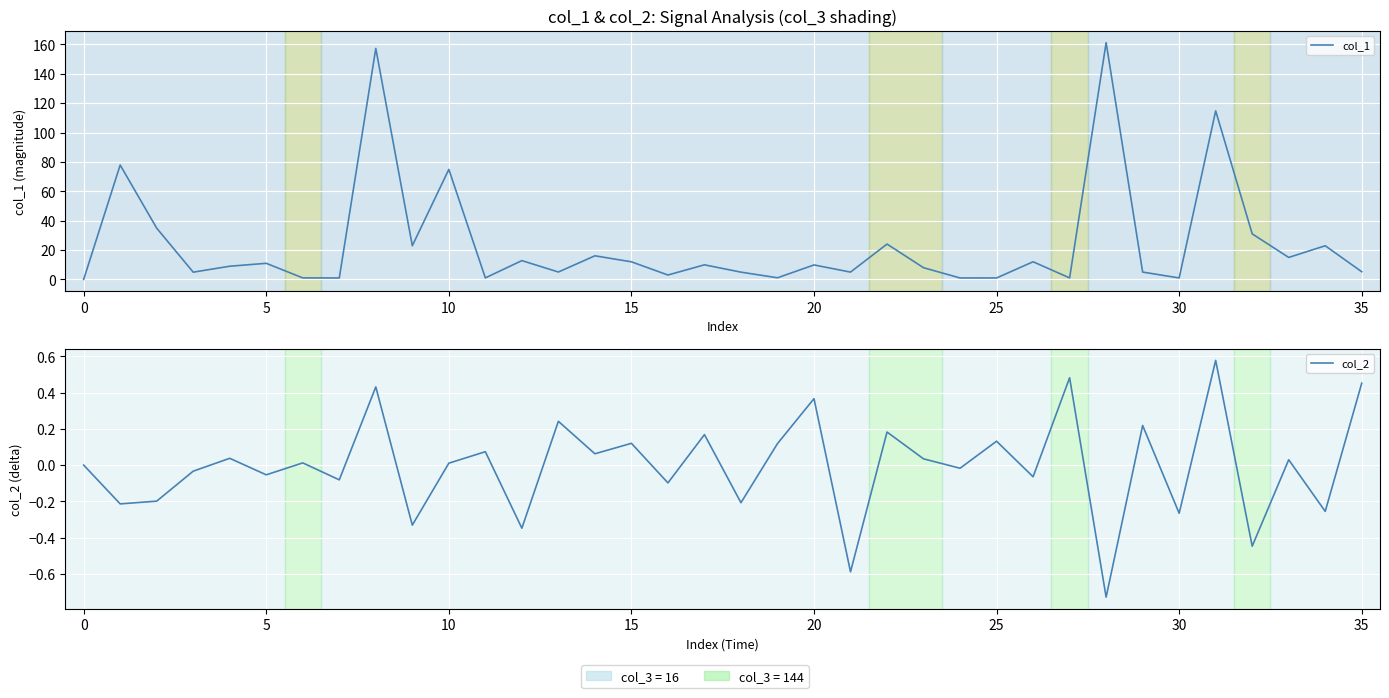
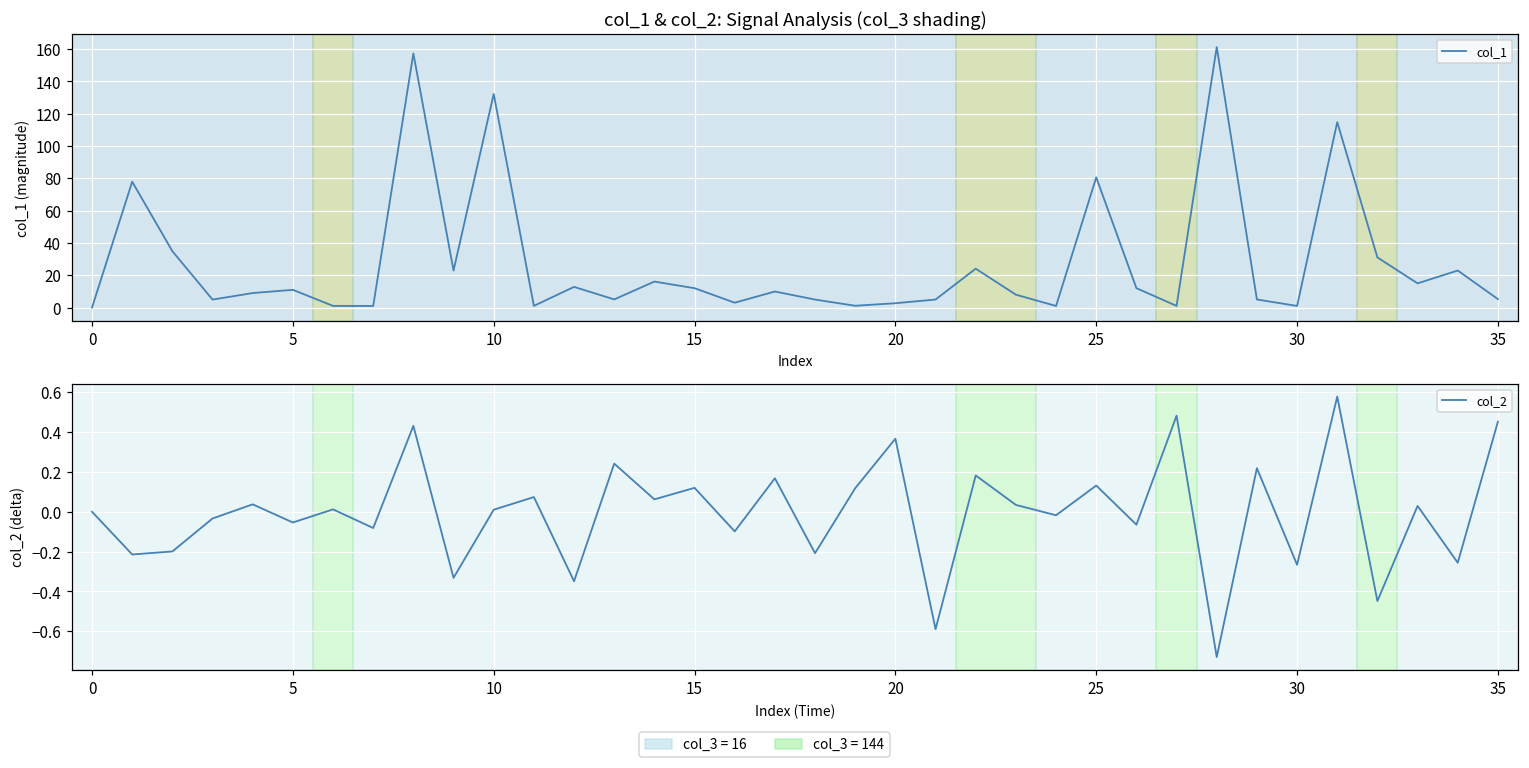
  {
    "col_1 & col_2: Signal Analysis (col_3 shading)": {
      "0": 0,
      "5": 11,
-     "10": 75,
+     "10": 132,
      "15": 12,
-     "20": 10,
-     "25": 1,
+     "20": 3,
+     "25": 81,
      "30": 1,
      "35": 5
    }
  }
